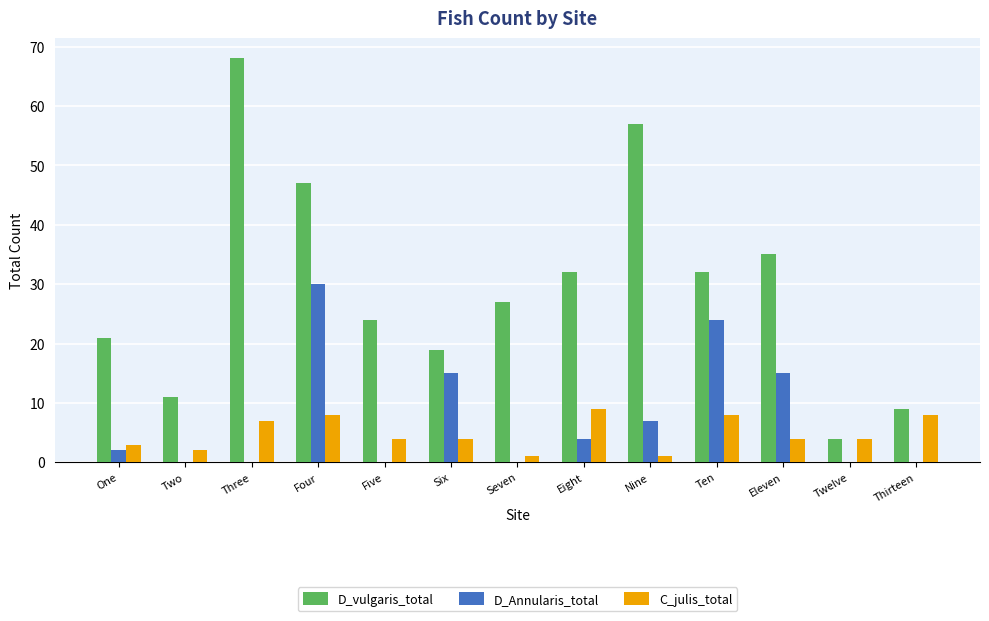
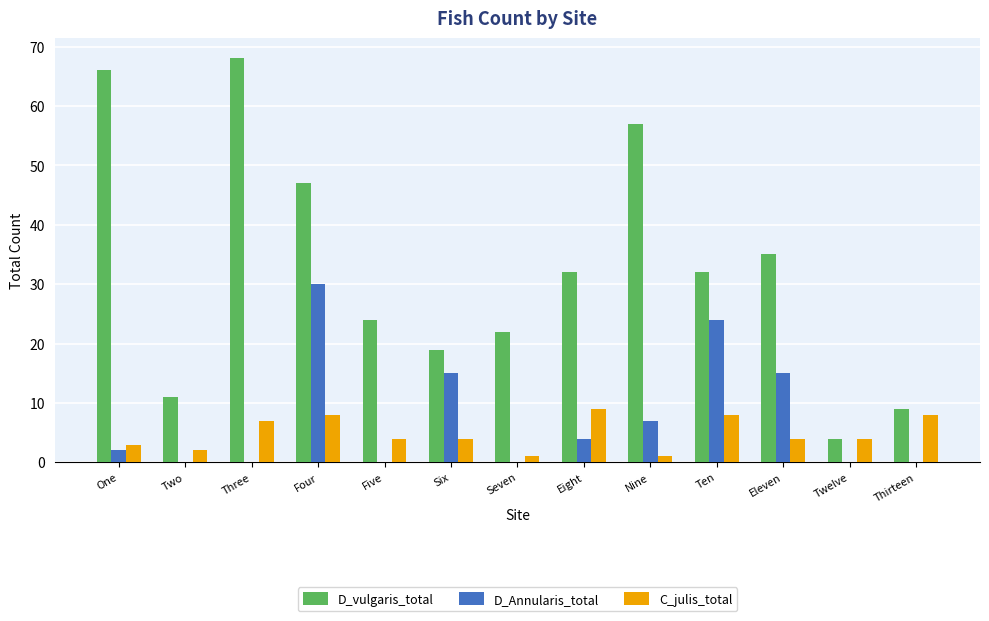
  {
    "D_vulgaris_total": {
-     "One": 21,
+     "One": 66,
      "Two": 11,
      "Three": 68,
      "Four": 47,
      "Five": 24,
      "Six": 19,
-     "Seven": 27,
+     "Seven": 22,
      "Eight": 32,
      "Nine": 57,
      "Ten": 32,
      "Eleven": 35,
      "Twelve": 4,
      "Thirteen": 9
    },
    "C_julis_total": {
      "One": 3,
      "Two": 2,
      "Three": 7,
      "Four": 8,
      "Five": 4,
      "Six": 4,
      "Seven": 1,
      "Eight": 9,
      "Nine": 1,
      "Ten": 8,
      "Eleven": 4,
      "Twelve": 4,
      "Thirteen": 8
    }
  }
